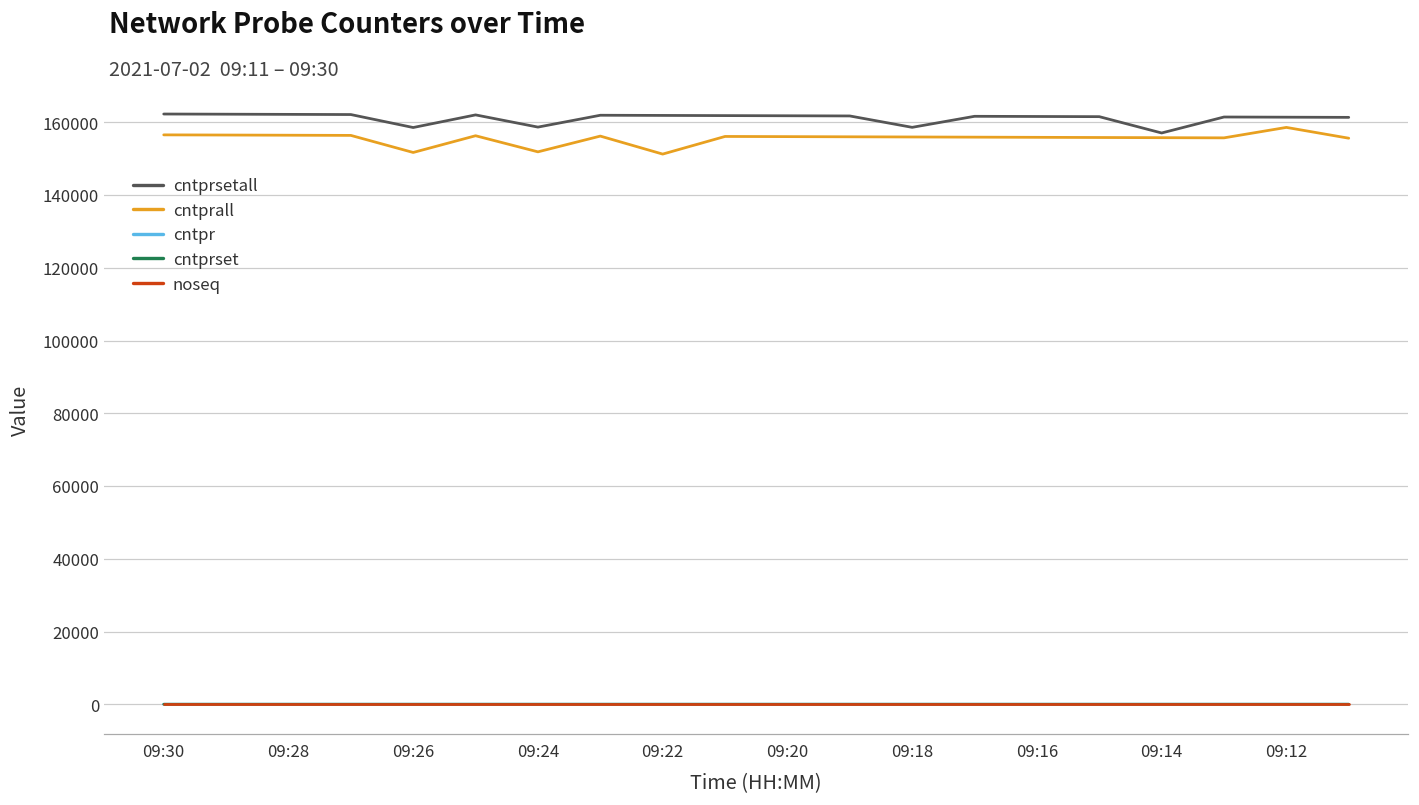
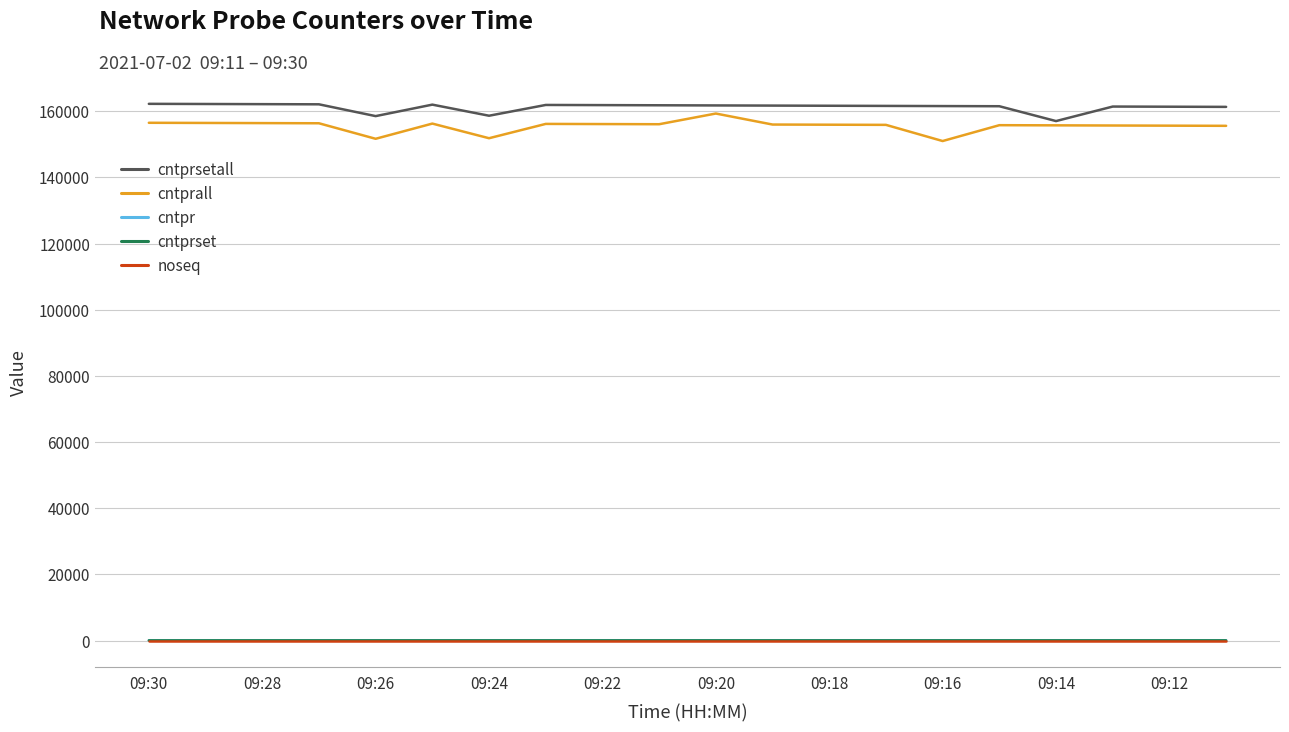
  {
    "cntprsetall": {
      "09:30": 162000,
      "09:28": 162000,
      "09:26": 159000,
      "09:24": 159000,
      "09:22": 162000,
      "09:20": 162000,
-     "09:18": 159000,
+     "09:18": 162000,
      "09:16": 162000,
      "09:14": 157000,
      "09:12": 161000
    },
    "cntprall": {
      "09:30": 157000,
      "09:28": 156000,
      "09:26": 152000,
      "09:24": 152000,
-     "09:22": 151000,
-     "09:20": 156000,
+     "09:22": 156000,
+     "09:20": 159000,
      "09:18": 156000,
-     "09:16": 156000,
+     "09:16": 151000,
      "09:14": 156000,
-     "09:12": 159000
+     "09:12": 156000
    },
    "noseq": {
      "09:30": 0,
      "09:28": 0,
      "09:26": 0,
      "09:24": 0,
      "09:22": 0,
      "09:20": 0,
      "09:18": 0,
      "09:16": 0,
      "09:14": 0,
      "09:12": 0
    }
  }
